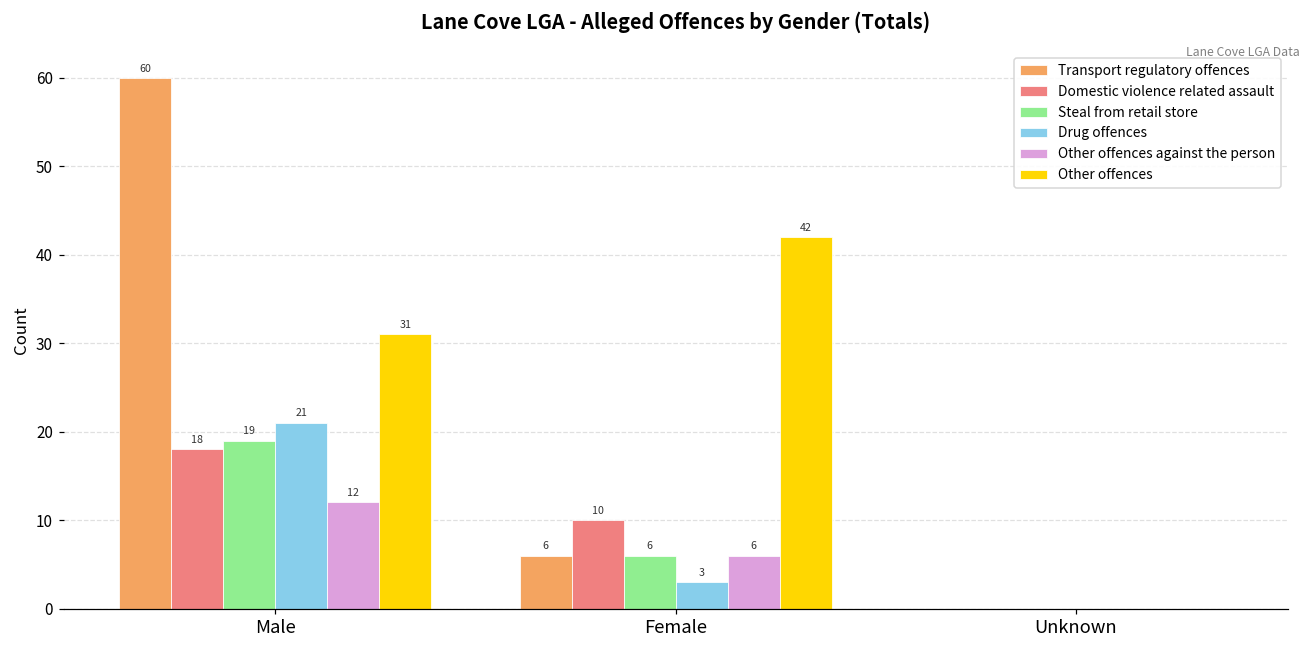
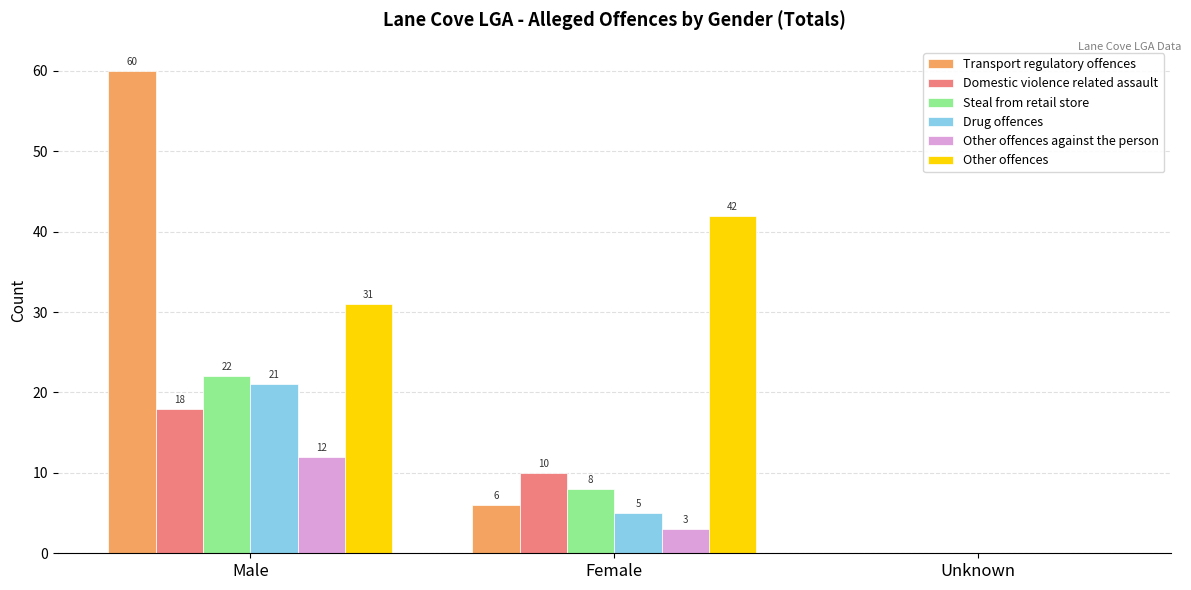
  {
    "Steal from retail store": {
-     "Male": 19,
-     "Female": 6
+     "Male": 22,
+     "Female": 8
    },
    "Drug offences": {
      "Male": 21,
-     "Female": 3
+     "Female": 5
    },
    "Other offences against the person": {
      "Male": 12,
-     "Female": 6
+     "Female": 3
    },
    "Other offences": {
      "Male": 31,
      "Female": 42
    }
  }
